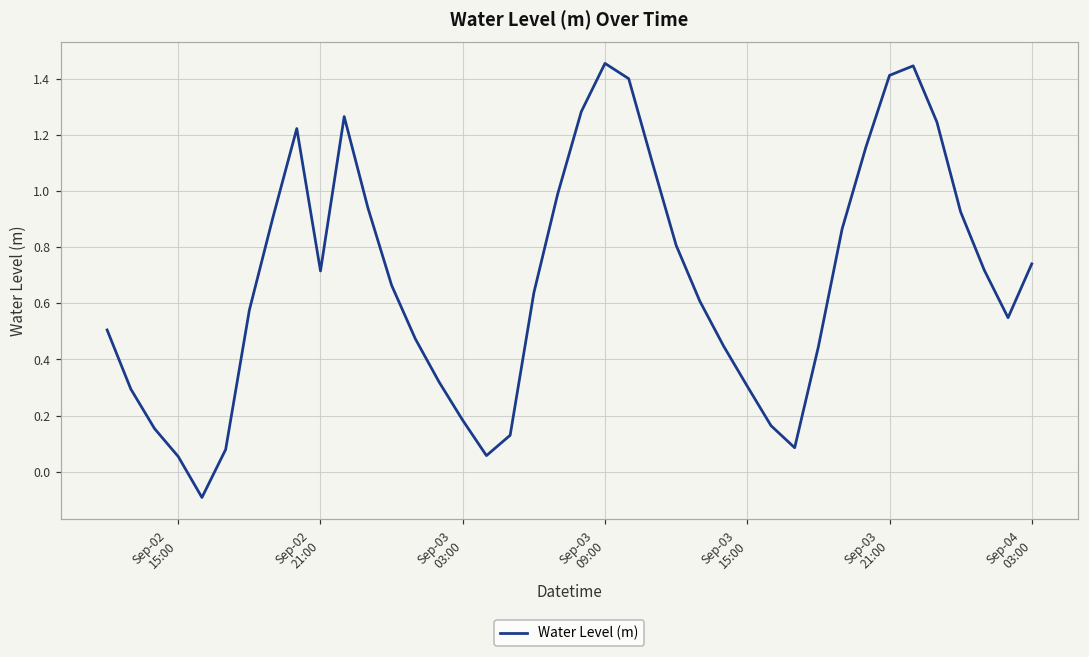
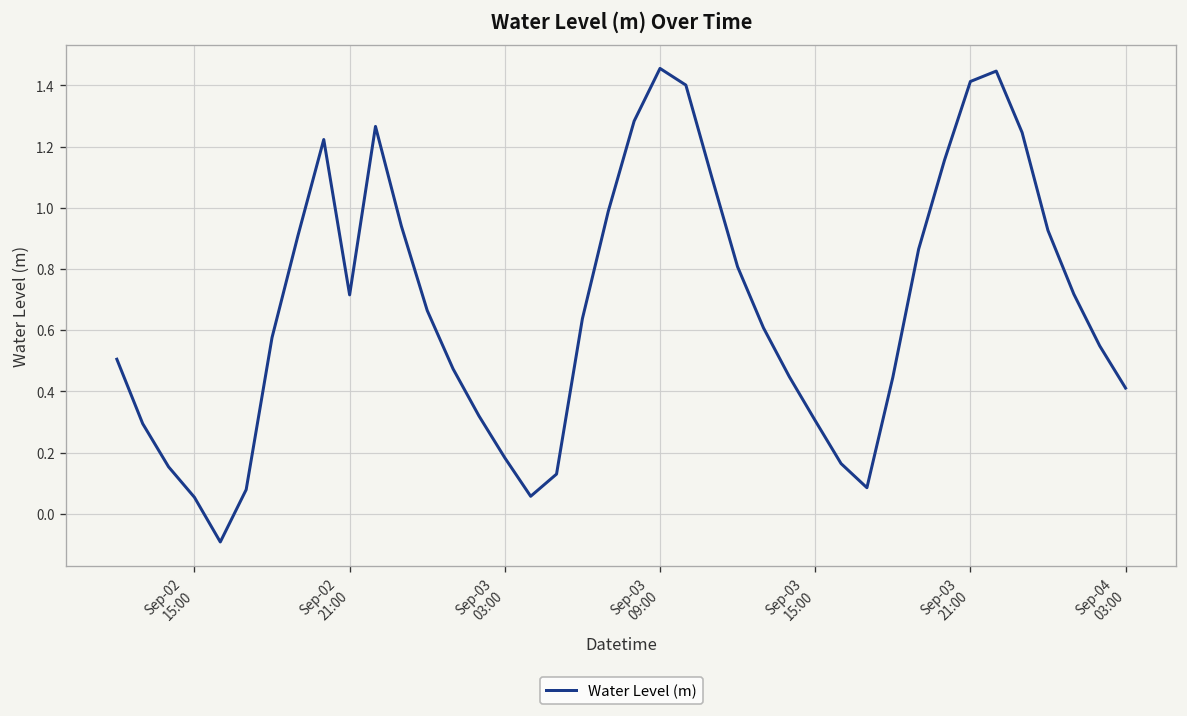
  {
    "Sep-02 15:00": 0.05,
    "Sep-02 21:00": 0.72,
    "Sep-03 03:00": 0.18,
    "Sep-03 09:00": 1.46,
    "Sep-03 15:00": 0.30,
    "Sep-03 21:00": 1.41,
-   "Sep-04 03:00": 0.74
+   "Sep-04 03:00": 0.41
  }
